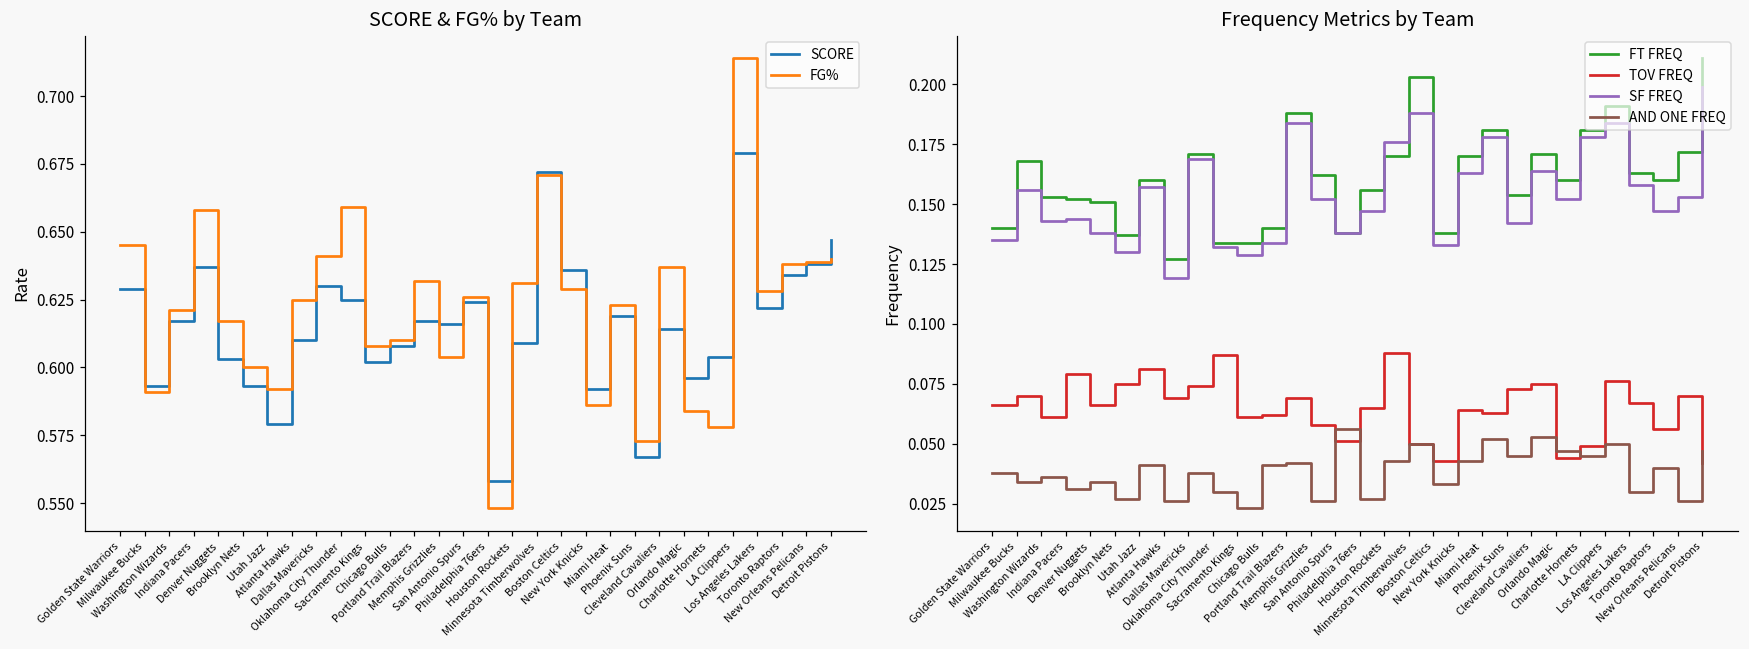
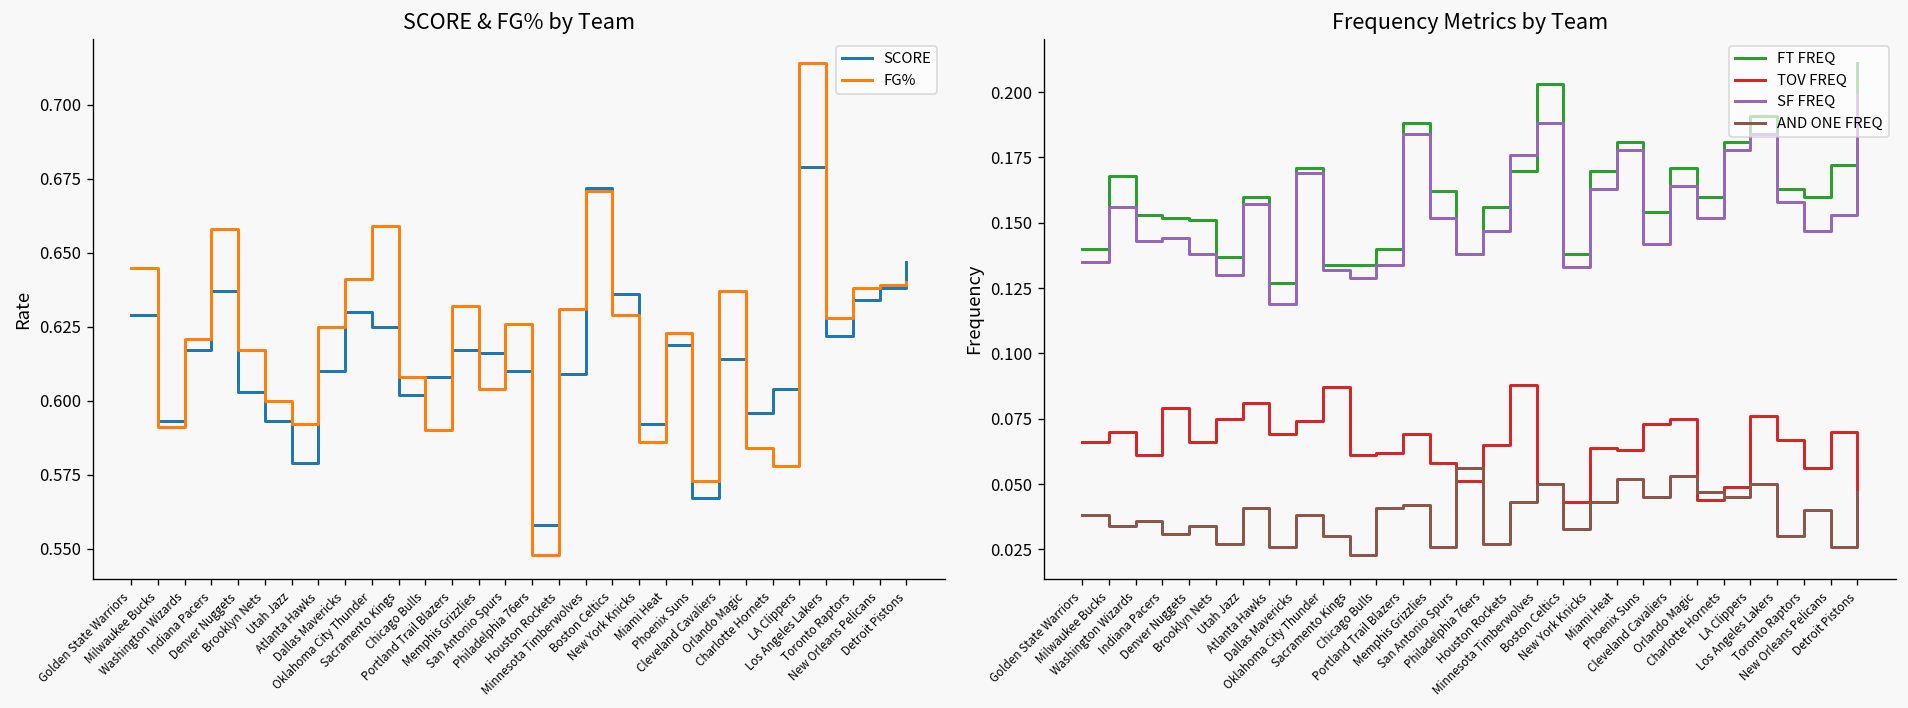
  {
    "SCORE & FG% by Team": {
      "SCORE": {
        "Golden State Warriors": 0.629,
        "Milwaukee Bucks": 0.593,
        "Washington Wizards": 0.617,
        "Indiana Pacers": 0.637,
        "Denver Nuggets": 0.603,
        "Brooklyn Nets": 0.593,
        "Utah Jazz": 0.579,
        "Atlanta Hawks": 0.610,
        "Dallas Mavericks": 0.630,
        "Oklahoma City Thunder": 0.625,
        "Sacramento Kings": 0.602,
        "Chicago Bulls": 0.608,
        "Portland Trail Blazers": 0.617,
        "Memphis Grizzlies": 0.616,
-       "San Antonio Spurs": 0.624,
+       "San Antonio Spurs": 0.610,
        "Philadelphia 76ers": 0.558,
        "Houston Rockets": 0.609,
        "Boston Celtics": 0.636,
        "New York Knicks": 0.592,
        "Miami Heat": 0.619,
        "Phoenix Suns": 0.567,
        "Cleveland Cavaliers": 0.614,
        "Orlando Magic": 0.596,
        "Charlotte Hornets": 0.604,
        "LA Clippers": 0.679,
        "Los Angeles Lakers": 0.622,
        "Toronto Raptors": 0.634,
        "Detroit Pistons": 0.647
      },
      "FG%": {
        "Golden State Warriors": 0.645,
        "Milwaukee Bucks": 0.59,
        "Washington Wizards": 0.62,
        "Indiana Pacers": 0.658,
        "Denver Nuggets": 0.617,
        "Brooklyn Nets": 0.60,
        "Utah Jazz": 0.592,
        "Atlanta Hawks": 0.625,
        "Dallas Mavericks": 0.64,
        "Oklahoma City Thunder": 0.66,
        "Sacramento Kings": 0.608,
-       "Chicago Bulls": 0.61,
+       "Chicago Bulls": 0.59,
        "Portland Trail Blazers": 0.632,
        "Memphis Grizzlies": 0.604,
        "San Antonio Spurs": 0.626,
        "Philadelphia 76ers": 0.548,
        "Houston Rockets": 0.63,
        "Boston Celtics": 0.63,
        "New York Knicks": 0.586,
        "Miami Heat": 0.623,
        "Phoenix Suns": 0.573,
        "Cleveland Cavaliers": 0.637,
        "Orlando Magic": 0.584,
        "Charlotte Hornets": 0.578,
        "LA Clippers": 0.714,
        "Los Angeles Lakers": 0.628,
        "Toronto Raptors": 0.638,
        "Detroit Pistons": 0.64
      }
    },
    "Frequency Metrics by Team": {
      "FT FREQ": {
        "Golden State Warriors": 0.140,
        "Milwaukee Bucks": 0.168,
        "Washington Wizards": 0.153,
        "Indiana Pacers": 0.152,
        "Denver Nuggets": 0.151,
        "Brooklyn Nets": 0.137,
        "Utah Jazz": 0.160,
        "Atlanta Hawks": 0.127,
        "Dallas Mavericks": 0.171,
        "Oklahoma City Thunder": 0.134,
        "Sacramento Kings": 0.134,
        "Chicago Bulls": 0.140,
        "Portland Trail Blazers": 0.188,
        "Memphis Grizzlies": 0.162,
        "Philadelphia 76ers": 0.156,
        "Houston Rockets": 0.170,
        "Minnesota Timberwolves": 0.203,
        "Boston Celtics": 0.138,
        "New York Knicks": 0.170,
        "Miami Heat": 0.181,
        "Phoenix Suns": 0.154,
        "Cleveland Cavaliers": 0.171,
        "Orlando Magic": 0.160,
        "Charlotte Hornets": 0.181,
        "Los Angeles Lakers": 0.163,
        "Toronto Raptors": 0.160,
        "New Orleans Pelicans": 0.172
      },
      "TOV FREQ": {
        "Golden State Warriors": 0.066,
        "Milwaukee Bucks": 0.070,
        "Washington Wizards": 0.061,
        "Indiana Pacers": 0.079,
        "Denver Nuggets": 0.066,
        "Brooklyn Nets": 0.075,
        "Utah Jazz": 0.081,
        "Atlanta Hawks": 0.069,
        "Dallas Mavericks": 0.074,
        "Oklahoma City Thunder": 0.087,
        "Sacramento Kings": 0.061,
        "Chicago Bulls": 0.062,
        "Portland Trail Blazers": 0.069,
        "Memphis Grizzlies": 0.058,
        "San Antonio Spurs": 0.051,
        "Philadelphia 76ers": 0.065,
        "Houston Rockets": 0.088,
        "Boston Celtics": 0.043,
        "New York Knicks": 0.064,
        "Miami Heat": 0.063,
        "Phoenix Suns": 0.073,
        "Cleveland Cavaliers": 0.075,
        "Orlando Magic": 0.044,
        "Charlotte Hornets": 0.049,
        "LA Clippers": 0.076,
        "Los Angeles Lakers": 0.067,
        "Toronto Raptors": 0.056,
        "New Orleans Pelicans": 0.070,
        "Detroit Pistons": 0.042
      },
      "SF FREQ": {
        "Golden State Warriors": 0.135,
        "Milwaukee Bucks": 0.156,
        "Washington Wizards": 0.143,
        "Indiana Pacers": 0.144,
        "Denver Nuggets": 0.138,
        "Brooklyn Nets": 0.130,
        "Utah Jazz": 0.157,
        "Atlanta Hawks": 0.119,
        "Dallas Mavericks": 0.169,
        "Oklahoma City Thunder": 0.132,
        "Sacramento Kings": 0.129,
        "Chicago Bulls": 0.134,
        "Portland Trail Blazers": 0.184,
        "Memphis Grizzlies": 0.152,
        "Philadelphia 76ers": 0.147,
        "Houston Rockets": 0.176,
        "Minnesota Timberwolves": 0.188,
        "Boston Celtics": 0.133,
        "New York Knicks": 0.163,
        "Miami Heat": 0.178,
        "Phoenix Suns": 0.142,
        "Cleveland Cavaliers": 0.164,
        "Orlando Magic": 0.152,
        "Charlotte Hornets": 0.178,
        "Los Angeles Lakers": 0.158,
        "Toronto Raptors": 0.147,
        "New Orleans Pelicans": 0.153
      },
      "AND ONE FREQ": {
        "Golden State Warriors": 0.038,
        "Milwaukee Bucks": 0.034,
        "Washington Wizards": 0.036,
        "Indiana Pacers": 0.031,
        "Denver Nuggets": 0.034,
        "Brooklyn Nets": 0.027,
        "Utah Jazz": 0.041,
        "Atlanta Hawks": 0.026,
        "Dallas Mavericks": 0.038,
        "Oklahoma City Thunder": 0.030,
        "Sacramento Kings": 0.023,
        "Chicago Bulls": 0.041,
        "Portland Trail Blazers": 0.042,
        "Memphis Grizzlies": 0.026,
        "San Antonio Spurs": 0.056,
        "Philadelphia 76ers": 0.027,
        "Houston Rockets": 0.043,
        "Boston Celtics": 0.033,
        "New York Knicks": 0.043,
        "Miami Heat": 0.052,
        "Phoenix Suns": 0.045,
        "Cleveland Cavaliers": 0.053,
        "Orlando Magic": 0.047,
        "Charlotte Hornets": 0.045,
        "LA Clippers": 0.050,
        "Los Angeles Lakers": 0.030,
        "Toronto Raptors": 0.040,
        "New Orleans Pelicans": 0.026,
        "Detroit Pistons": 0.047
      }
    }
  }
